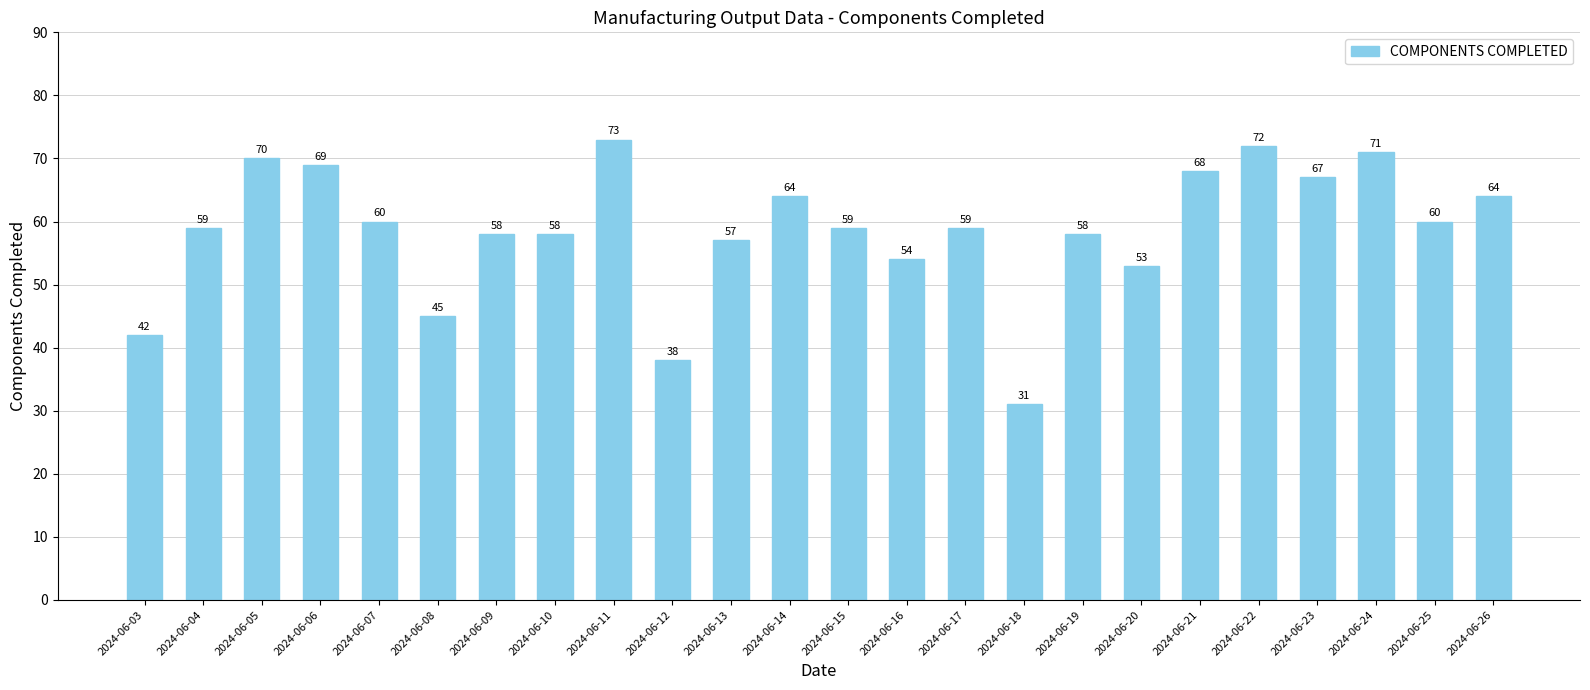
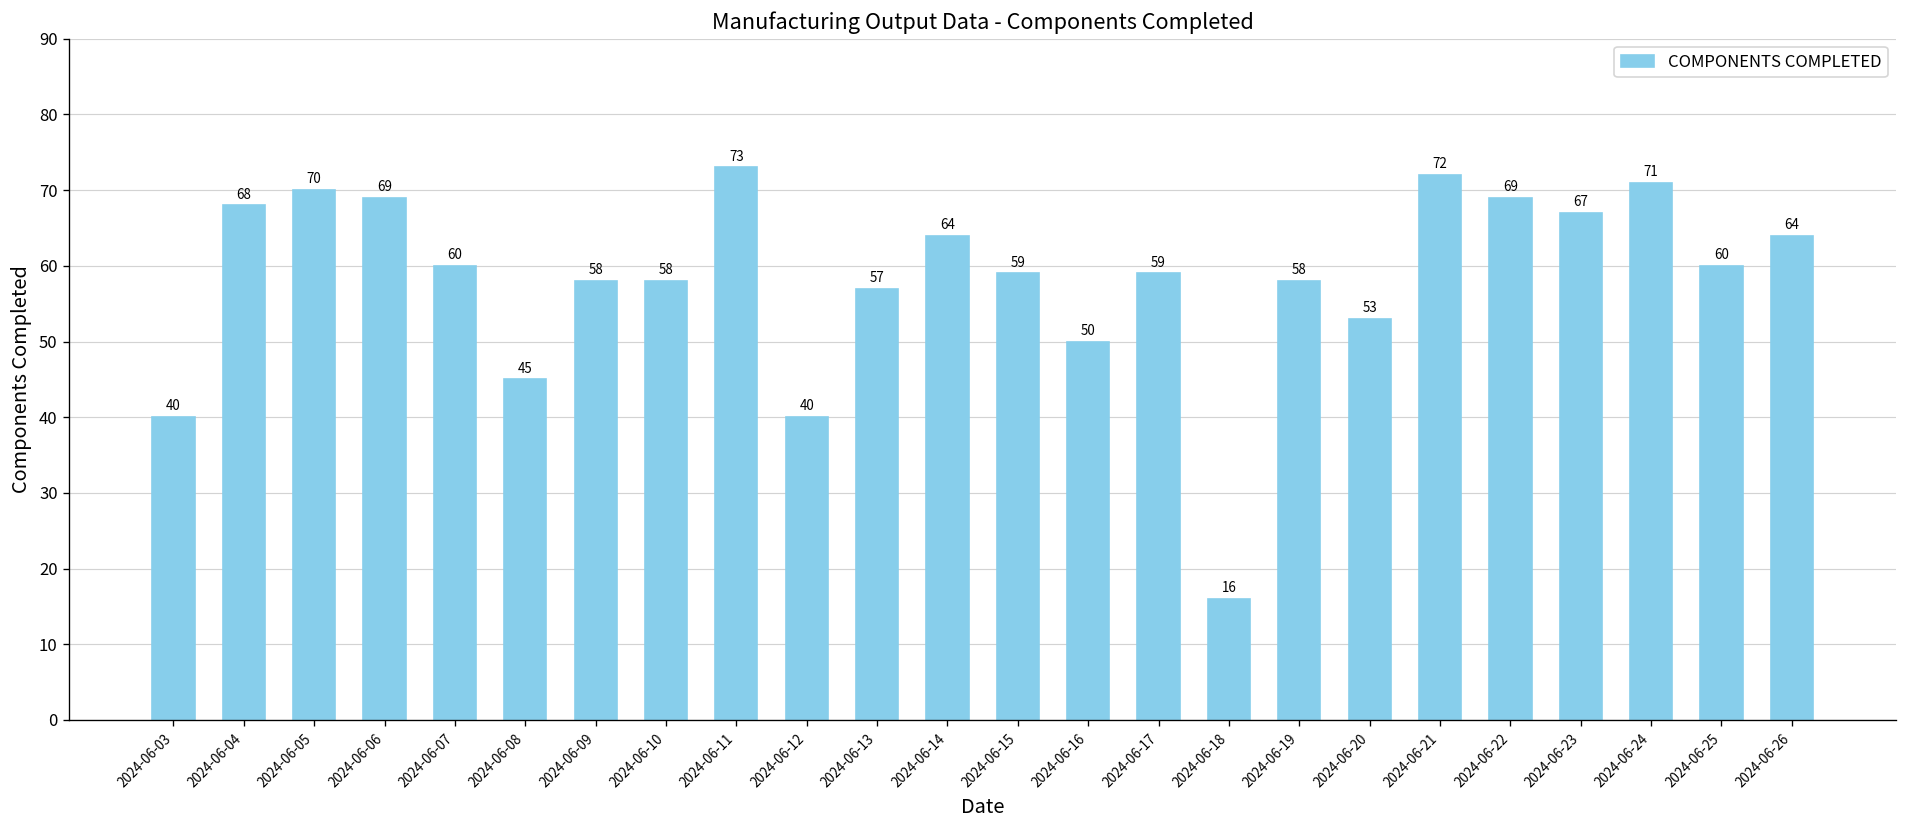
  {
-   "2024-06-03": 42,
-   "2024-06-04": 59,
+   "2024-06-03": 40,
+   "2024-06-04": 68,
    "2024-06-05": 70,
    "2024-06-06": 69,
    "2024-06-07": 60,
    "2024-06-08": 45,
    "2024-06-09": 58,
    "2024-06-10": 58,
    "2024-06-11": 73,
-   "2024-06-12": 38,
+   "2024-06-12": 40,
    "2024-06-13": 57,
    "2024-06-14": 64,
    "2024-06-15": 59,
-   "2024-06-16": 54,
+   "2024-06-16": 50,
    "2024-06-17": 59,
-   "2024-06-18": 31,
+   "2024-06-18": 16,
    "2024-06-19": 58,
    "2024-06-20": 53,
-   "2024-06-21": 68,
-   "2024-06-22": 72,
+   "2024-06-21": 72,
+   "2024-06-22": 69,
    "2024-06-23": 67,
    "2024-06-24": 71,
    "2024-06-25": 60,
    "2024-06-26": 64
  }
